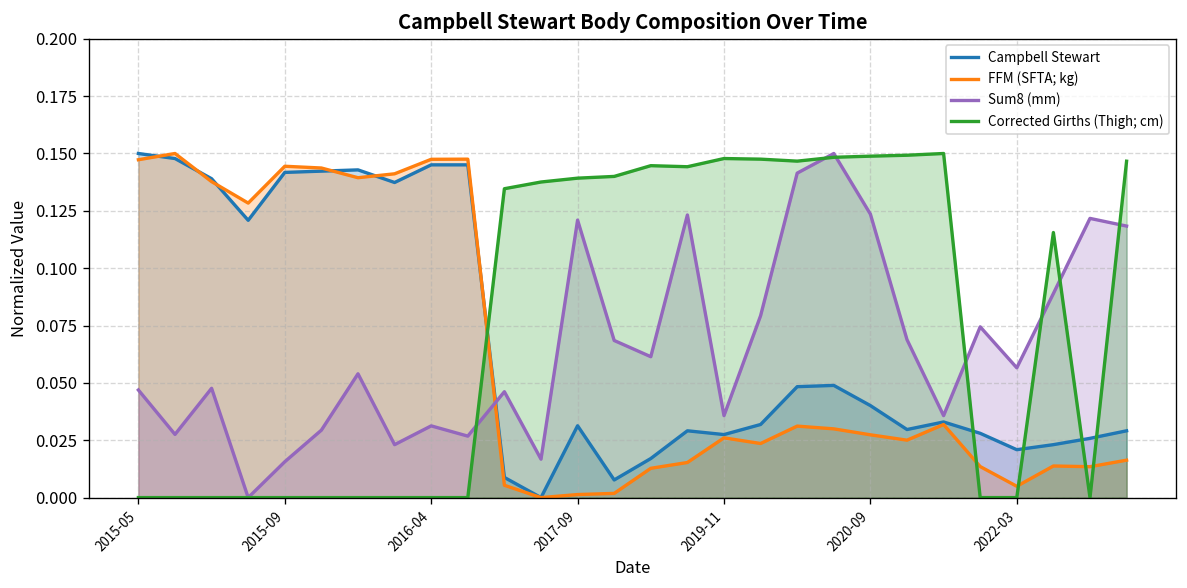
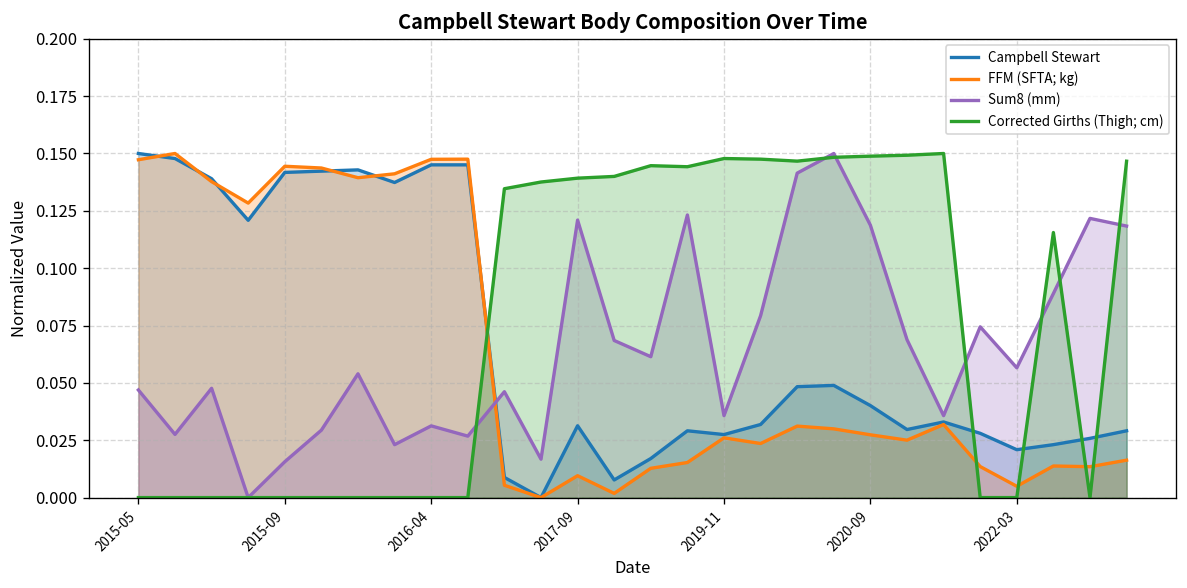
  {
    "Campbell Stewart": {
      "2015-09": 0.142,
      "2016-04": 0.145,
      "2017-09": 0.031,
      "2019-11": 0.027,
      "2020-09": 0.040,
      "2022-03": 0.021
    },
    "FFM (SFTA; kg)": {
      "2015-09": 0.144,
      "2016-04": 0.147,
-     "2017-09": 0.001,
+     "2017-09": 0.010,
      "2019-11": 0.026,
      "2020-09": 0.027,
      "2022-03": 0.005
    },
    "Sum8 (mm)": {
      "2015-09": 0.016,
      "2016-04": 0.031,
      "2017-09": 0.121,
      "2019-11": 0.036,
-     "2020-09": 0.124,
+     "2020-09": 0.119,
      "2022-03": 0.057
    },
    "Corrected Girths (Thigh; cm)": {
      "2015-09": 0.000,
      "2016-04": 0.000,
      "2017-09": 0.139,
      "2019-11": 0.148,
      "2020-09": 0.149,
      "2022-03": 0.000
    }
  }
